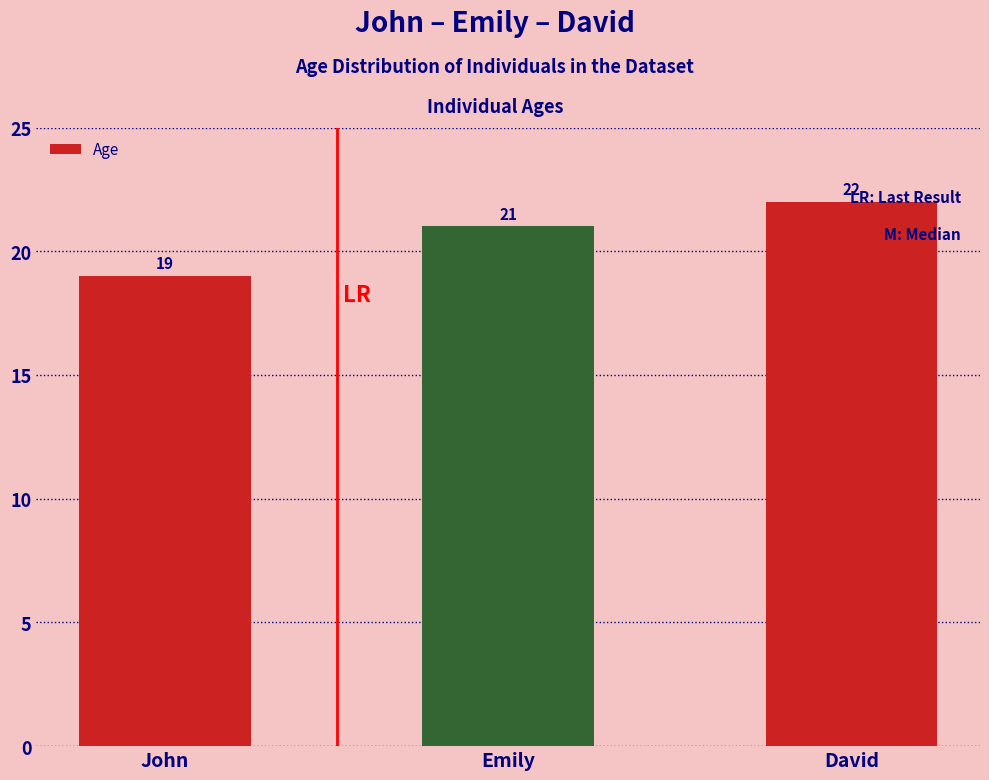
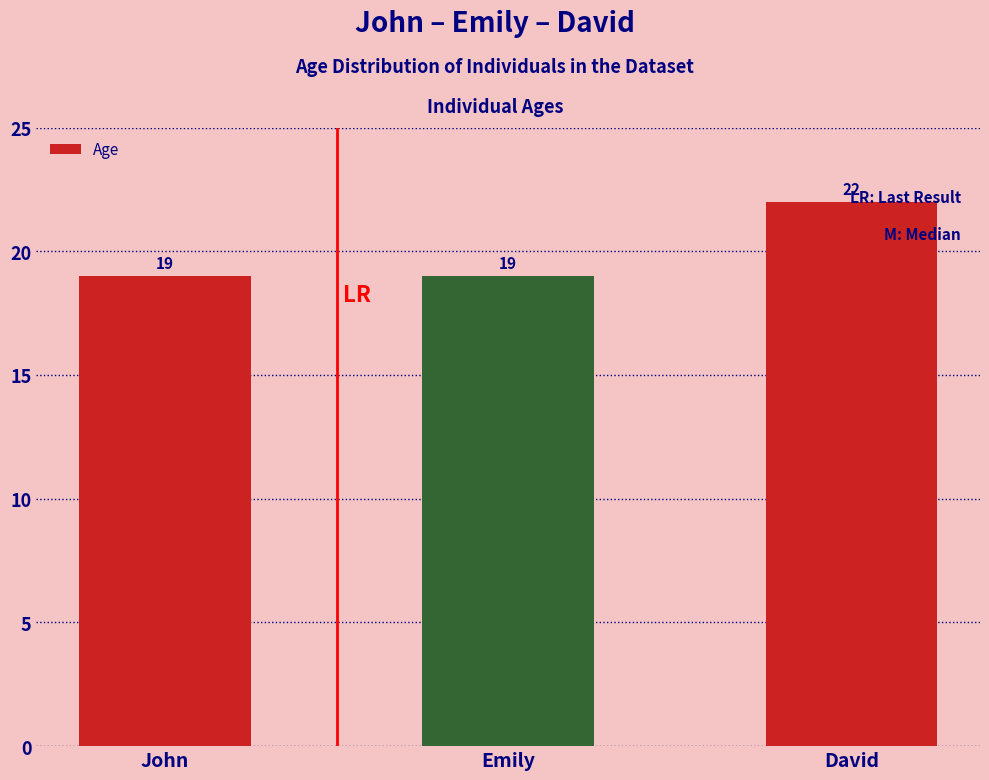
  {
    "John": 19,
-   "Emily": 21
+   "Emily": 19
  }
